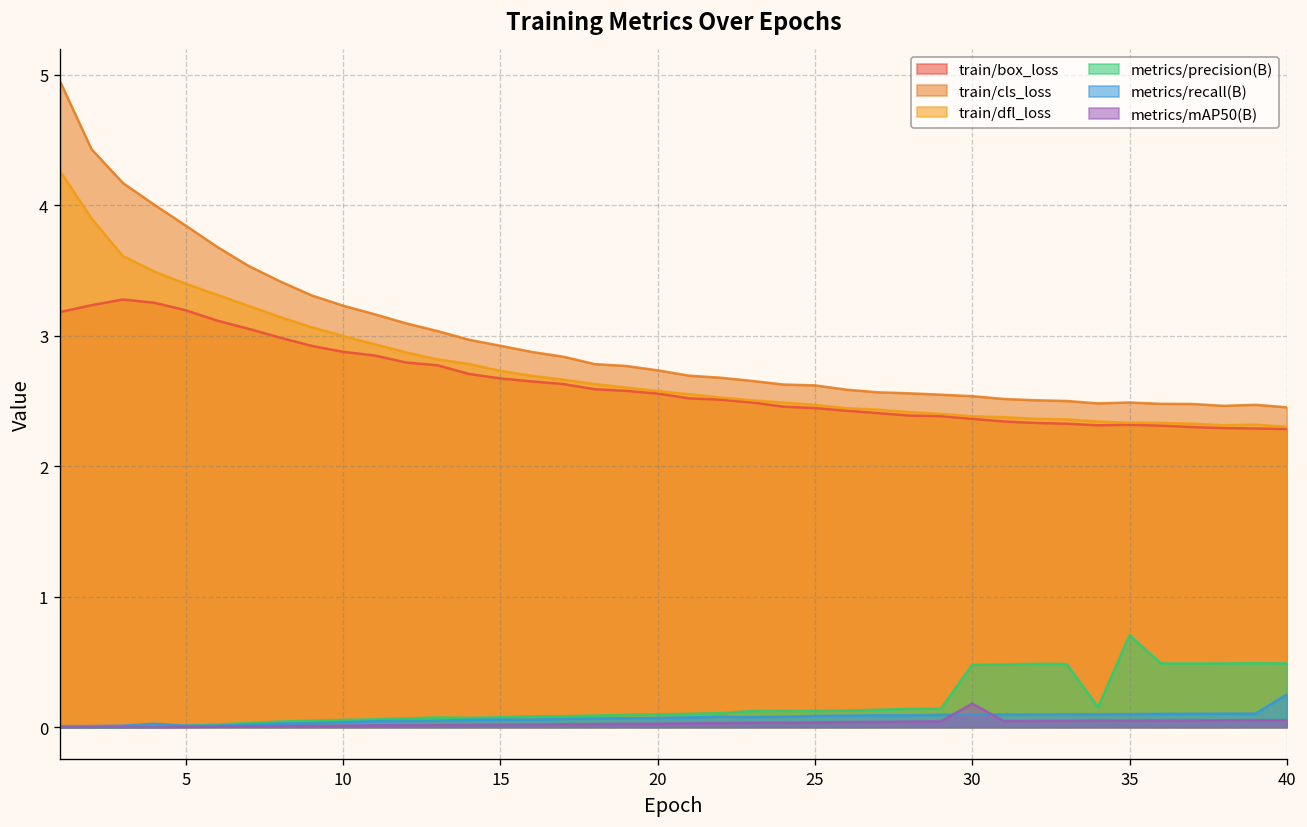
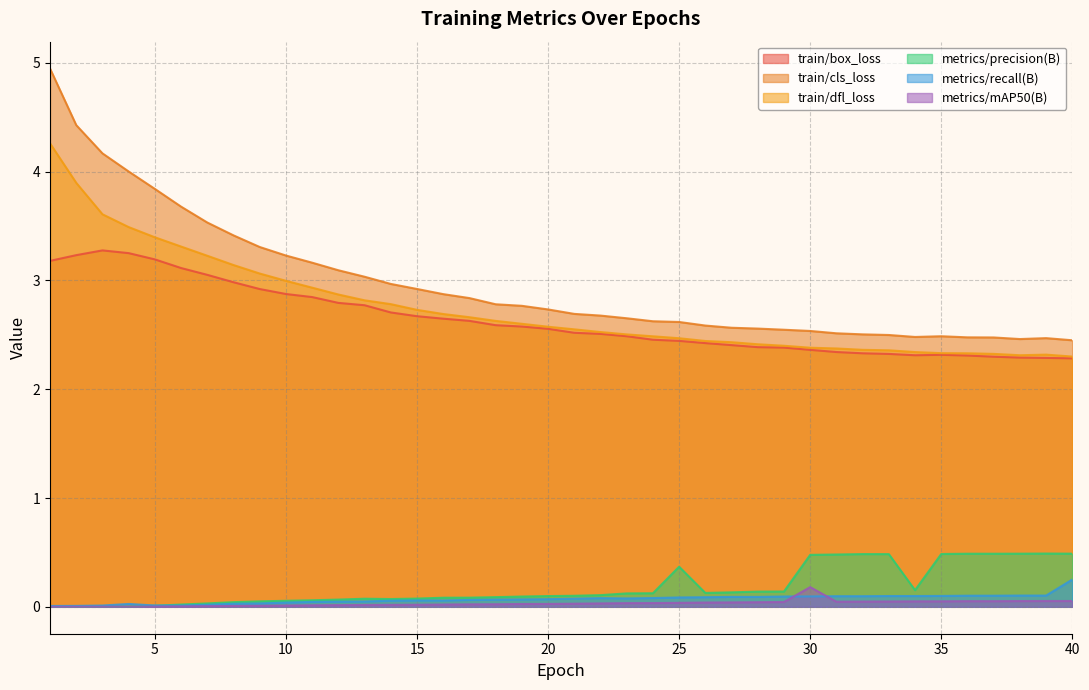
  {
    "metrics/precision(B)": {
      "20": 0.10,
-     "25": 0.12,
+     "25": 0.37,
      "30": 0.48,
-     "35": 0.70,
+     "35": 0.49,
      "40": 0.49
    },
    "metrics/recall(B)": {
      "20": 0.07,
      "25": 0.09,
      "30": 0.10,
      "35": 0.10,
      "40": 0.25
    },
    "metrics/mAP50(B)": {
      "10": 0.01,
      "15": 0.02,
      "20": 0.03,
      "25": 0.04,
      "30": 0.18,
      "35": 0.05,
      "40": 0.05
    }
  }
